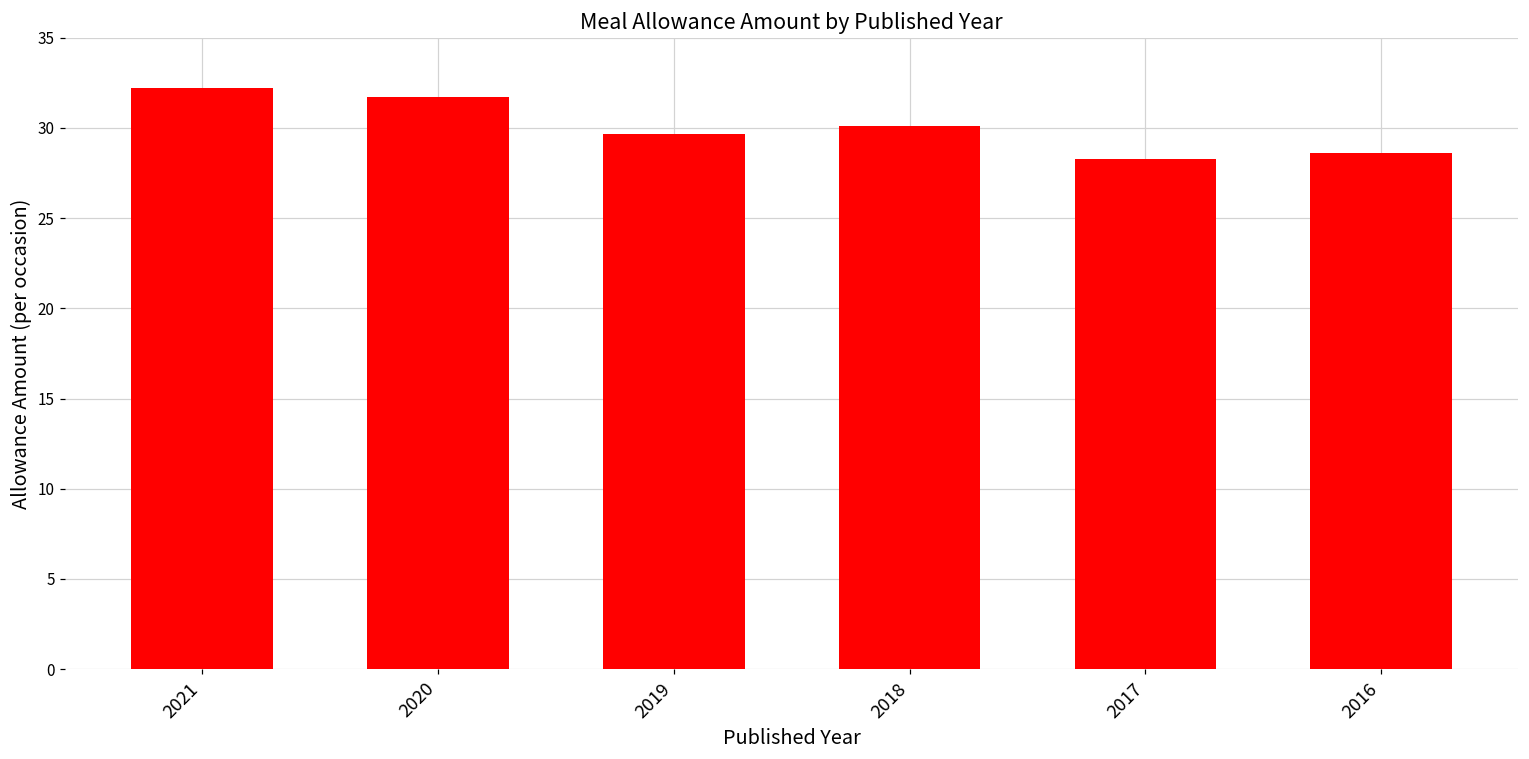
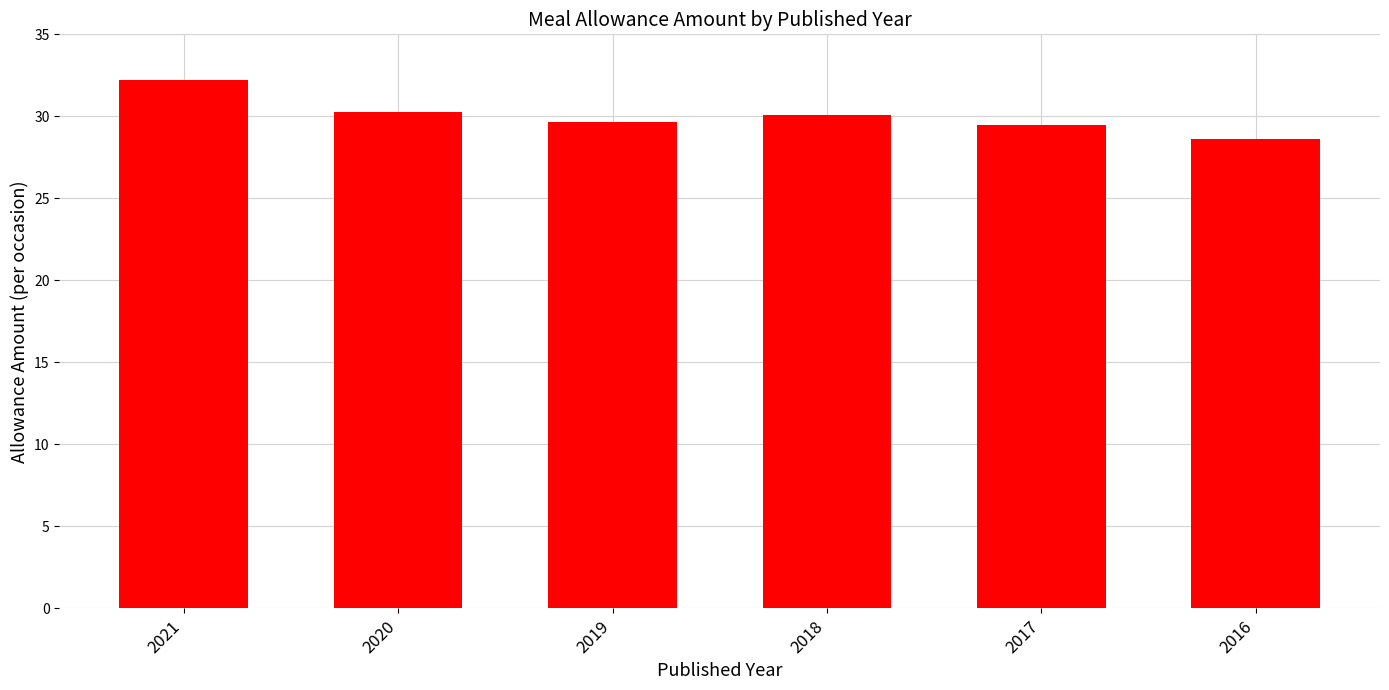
  {
    "2021": 32.2,
-   "2020": 31.7,
+   "2020": 30.3,
    "2019": 29.6,
    "2018": 30.1,
-   "2017": 28.3,
+   "2017": 29.5,
    "2016": 28.6
  }
